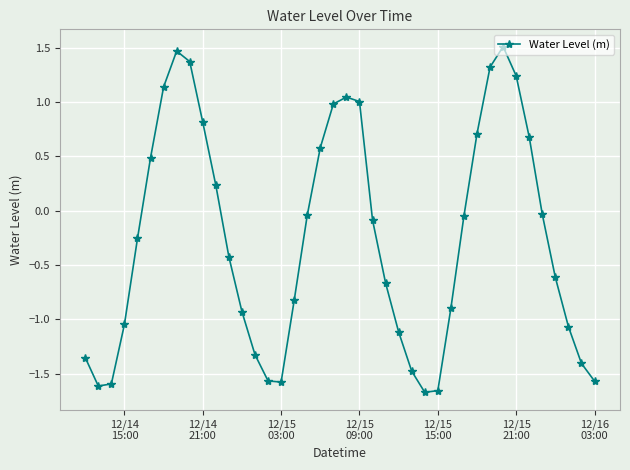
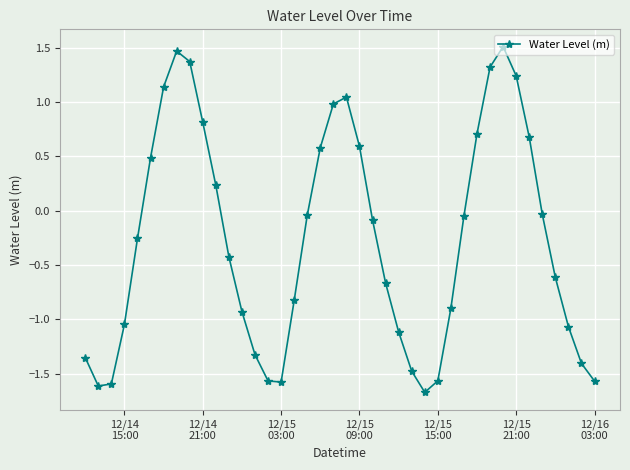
  {
    "12/14 15:00": -1.05,
    "12/14 21:00": 0.81,
    "12/15 03:00": -1.58,
-   "12/15 09:00": 1.01,
-   "12/15 15:00": -1.65,
+   "12/15 09:00": 0.59,
+   "12/15 15:00": -1.56,
    "12/15 21:00": 1.24,
    "12/16 03:00": -1.57
  }
